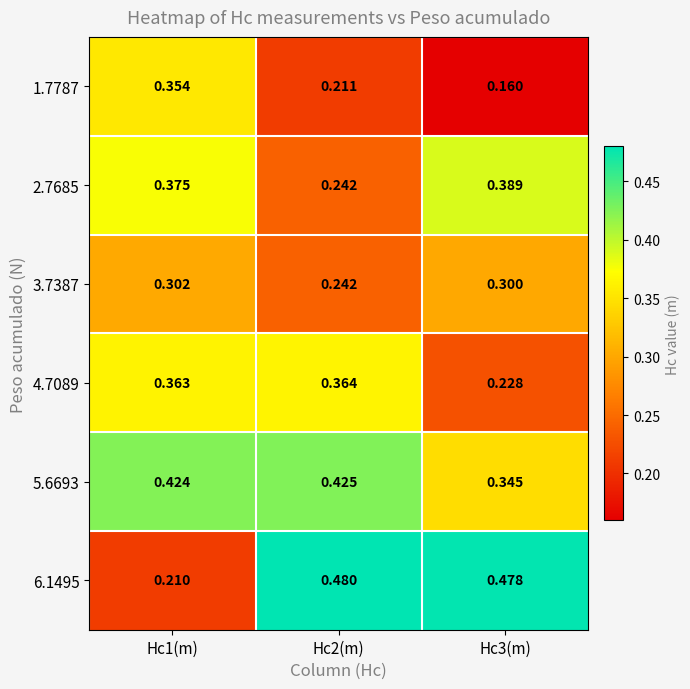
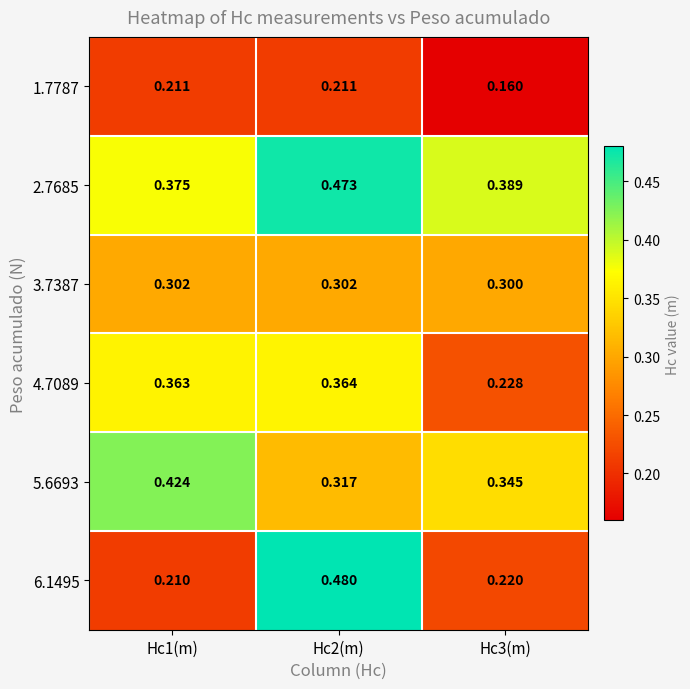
  {
    "1.7787": {
-     "Hc1(m)": 0.354,
+     "Hc1(m)": 0.211,
      "Hc2(m)": 0.211,
      "Hc3(m)": 0.160
    },
    "2.7685": {
      "Hc1(m)": 0.375,
-     "Hc2(m)": 0.242,
+     "Hc2(m)": 0.473,
      "Hc3(m)": 0.389
    },
    "3.7387": {
      "Hc1(m)": 0.302,
-     "Hc2(m)": 0.242,
+     "Hc2(m)": 0.302,
      "Hc3(m)": 0.300
    },
    "4.7089": {
      "Hc1(m)": 0.363,
      "Hc2(m)": 0.364,
      "Hc3(m)": 0.228
    },
    "5.6693": {
      "Hc1(m)": 0.424,
-     "Hc2(m)": 0.425,
+     "Hc2(m)": 0.317,
      "Hc3(m)": 0.345
    },
    "6.1495": {
      "Hc1(m)": 0.210,
      "Hc2(m)": 0.480,
-     "Hc3(m)": 0.478
+     "Hc3(m)": 0.220
    }
  }
